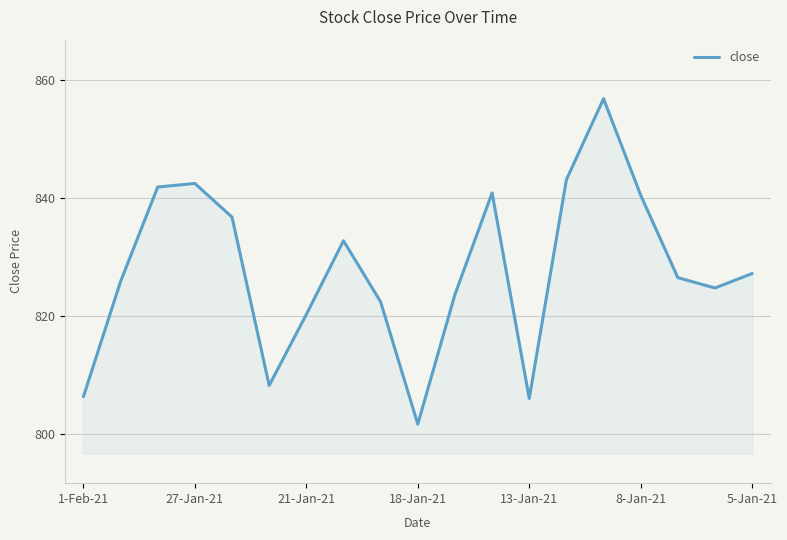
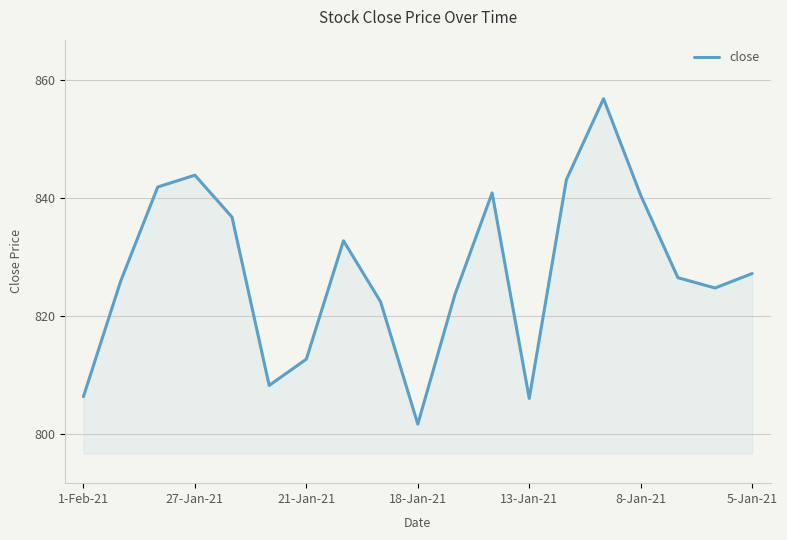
  {
    "1-Feb-21": 806,
-   "27-Jan-21": 843,
-   "21-Jan-21": 820,
+   "27-Jan-21": 844,
+   "21-Jan-21": 813,
    "18-Jan-21": 802,
    "13-Jan-21": 806,
    "8-Jan-21": 841,
    "5-Jan-21": 827
  }
